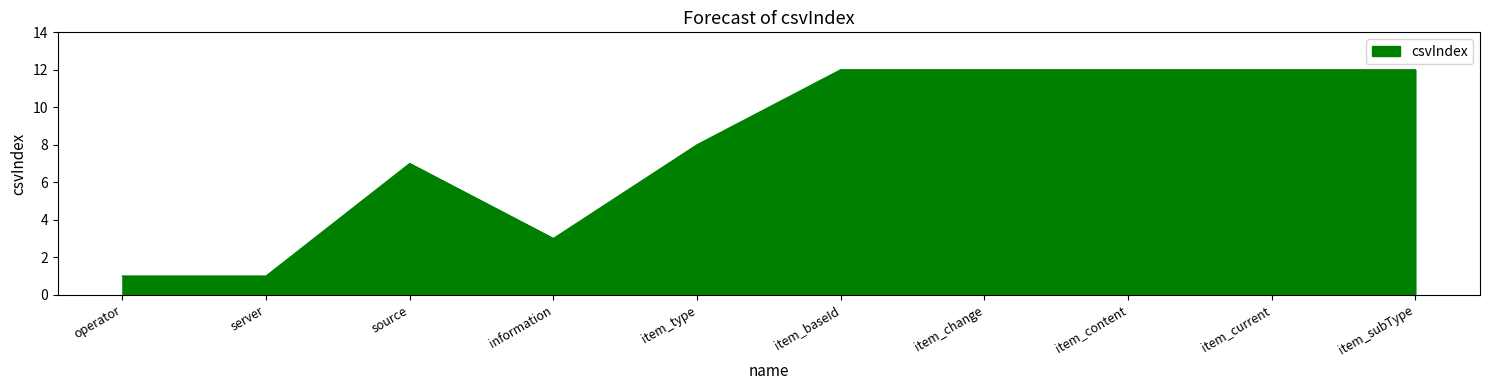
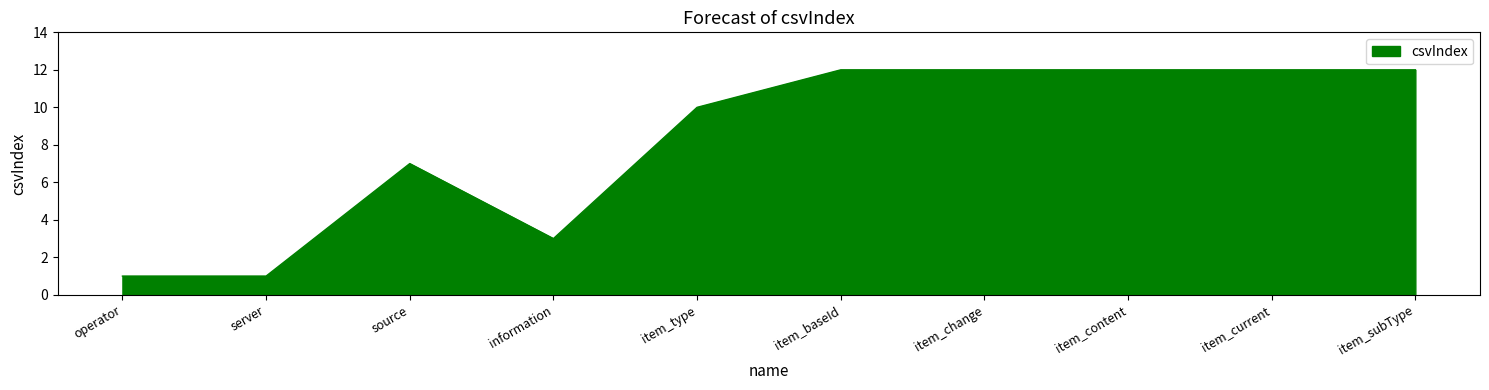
  {
    "operator": 1,
    "server": 1,
    "source": 7,
    "information": 3,
-   "item_type": 8,
+   "item_type": 10,
    "item_baseId": 12,
    "item_change": 12,
    "item_content": 12,
    "item_current": 12,
    "item_subType": 12
  }
